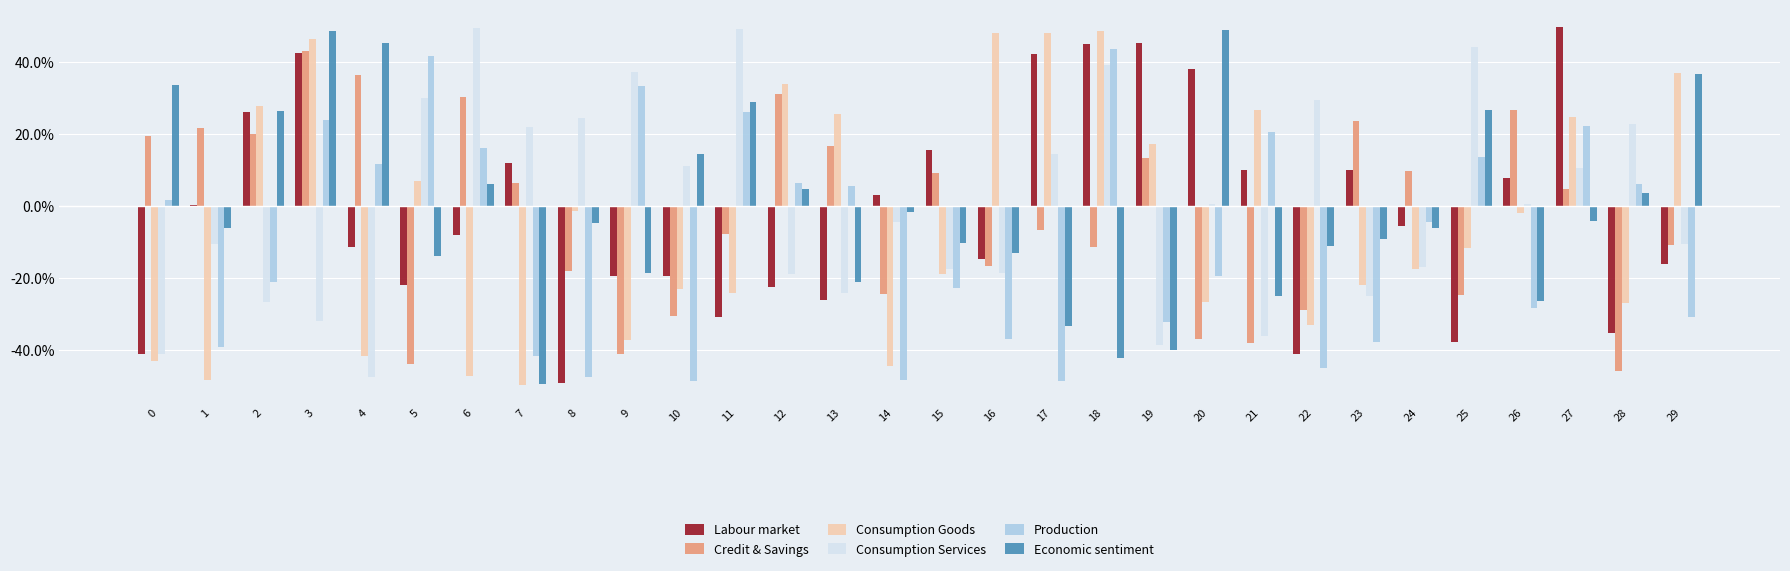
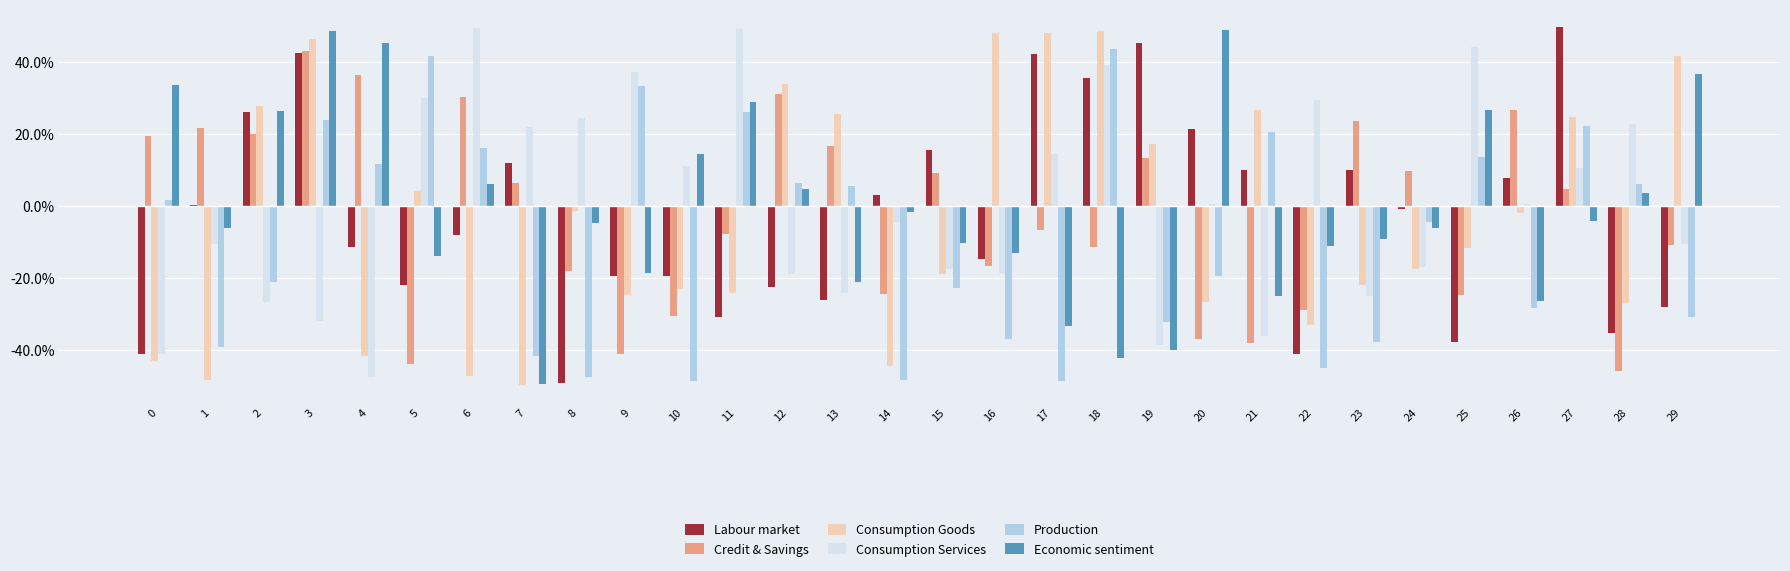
  {
    "Labour market": {
      "0": "-41%",
      "2": "26%",
      "3": "42%",
      "4": "-12%",
      "5": "-22%",
      "6": "-8%",
      "7": "12%",
      "8": "-49%",
      "9": "-20%",
      "10": "-20%",
      "11": "-31%",
      "12": "-22%",
      "13": "-26%",
      "14": "3%",
      "15": "16%",
      "16": "-15%",
      "17": "42%",
-     "18": "45%",
+     "18": "36%",
      "19": "45%",
-     "20": "38%",
+     "20": "21%",
      "21": "10%",
      "22": "-41%",
      "23": "10%",
-     "24": "-6%",
+     "24": "-1%",
      "25": "-38%",
      "26": "8%",
      "27": "50%",
      "28": "-35%",
-     "29": "-16%"
+     "29": "-28%"
    },
    "Credit & Savings": {
      "0": "19%",
      "1": "22%",
      "2": "20%",
      "3": "43%",
      "4": "36%",
      "5": "-44%",
      "6": "30%",
      "7": "6%",
      "8": "-18%",
      "9": "-41%",
      "10": "-31%",
      "11": "-8%",
      "12": "31%",
      "13": "17%",
      "14": "-24%",
      "15": "9%",
      "16": "-17%",
      "17": "-7%",
      "18": "-12%",
      "19": "13%",
      "20": "-37%",
      "21": "-38%",
      "22": "-29%",
      "23": "24%",
      "24": "10%",
      "25": "-25%",
      "26": "26%",
      "27": "5%",
      "28": "-46%",
      "29": "-11%"
    },
    "Consumption Goods": {
      "0": "-43%",
      "1": "-49%",
      "2": "28%",
      "3": "46%",
      "4": "-42%",
-     "5": "7%",
+     "5": "4%",
      "6": "-47%",
      "7": "-50%",
      "8": "-2%",
-     "9": "-37%",
+     "9": "-25%",
      "10": "-23%",
      "11": "-24%",
      "12": "34%",
      "13": "25%",
      "14": "-45%",
      "15": "-19%",
      "16": "48%",
      "17": "48%",
      "18": "48%",
      "19": "17%",
      "20": "-27%",
      "21": "26%",
      "22": "-33%",
      "23": "-22%",
      "24": "-18%",
      "25": "-12%",
      "26": "-2%",
      "27": "25%",
      "28": "-27%",
-     "29": "37%"
+     "29": "42%"
    },
    "Economic sentiment": {
      "0": "34%",
      "1": "-6%",
      "2": "26%",
      "3": "49%",
      "4": "45%",
      "5": "-14%",
      "6": "6%",
      "7": "-49%",
      "8": "-5%",
      "9": "-19%",
      "10": "14%",
      "11": "29%",
      "12": "5%",
      "13": "-21%",
      "14": "-2%",
      "15": "-10%",
      "16": "-13%",
      "17": "-33%",
      "18": "-42%",
      "19": "-40%",
      "20": "49%",
      "21": "-25%",
      "22": "-11%",
      "23": "-9%",
      "24": "-6%",
      "25": "27%",
      "26": "-26%",
      "27": "-4%",
      "28": "4%",
      "29": "37%"
    }
  }
